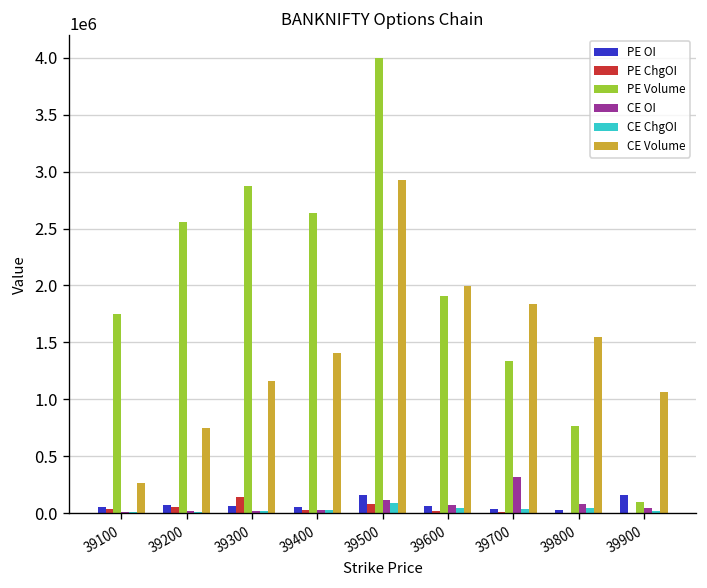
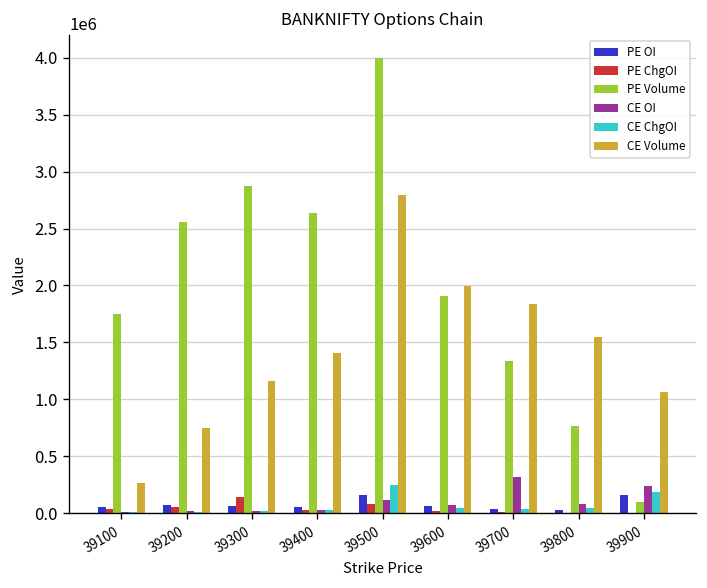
  {
    "PE OI": {
      "39100": 100000,
      "39200": 100000,
      "39300": 100000,
      "39400": 100000,
      "39500": 200000,
      "39600": 100000,
      "39700": 0,
      "39800": 0,
      "39900": 200000
    },
    "PE ChgOI": {
      "39100": 0,
      "39200": 100000,
      "39300": 100000,
      "39400": 0,
      "39500": 100000
    },
    "PE Volume": {
      "39100": 1700000,
      "39200": 2600000,
      "39300": 2900000,
      "39400": 2600000,
      "39500": 4000000,
      "39600": 1900000,
      "39700": 1300000,
      "39800": 800000,
      "39900": 100000
    },
    "CE OI": {
      "39400": 0,
      "39500": 100000,
      "39600": 100000,
      "39700": 300000,
      "39800": 100000,
-     "39900": 0
+     "39900": 200000
    },
    "CE ChgOI": {
-     "39500": 100000,
+     "39500": 200000,
      "39600": 0,
      "39700": 0,
      "39800": 0,
-     "39900": 0
+     "39900": 200000
    },
    "CE Volume": {
      "39100": 300000,
      "39200": 700000,
      "39300": 1200000,
      "39400": 1400000,
-     "39500": 2900000,
+     "39500": 2800000,
      "39600": 2000000,
      "39700": 1800000,
      "39800": 1600000,
      "39900": 1100000
    }
  }
